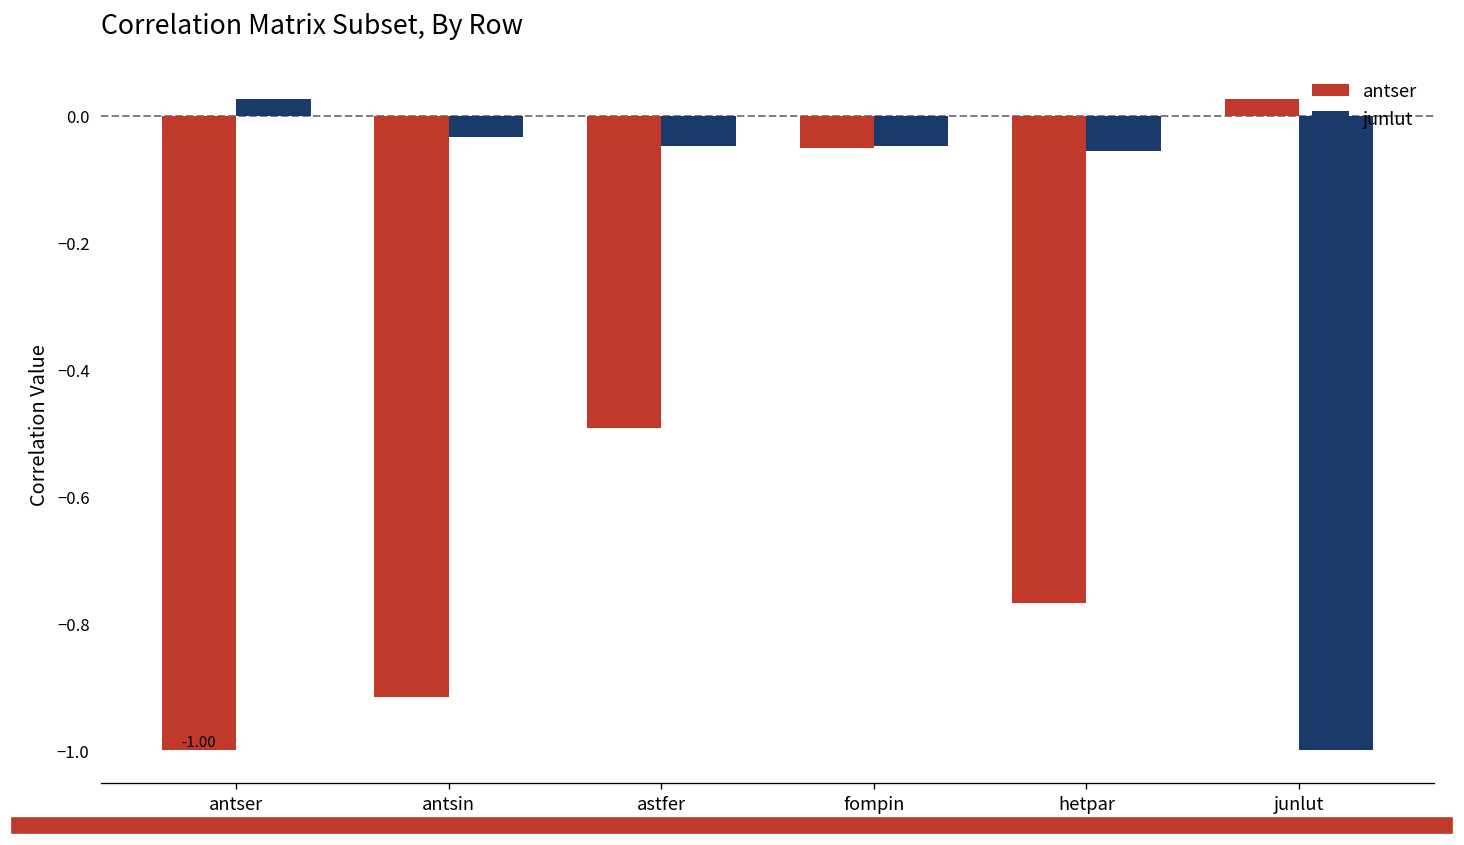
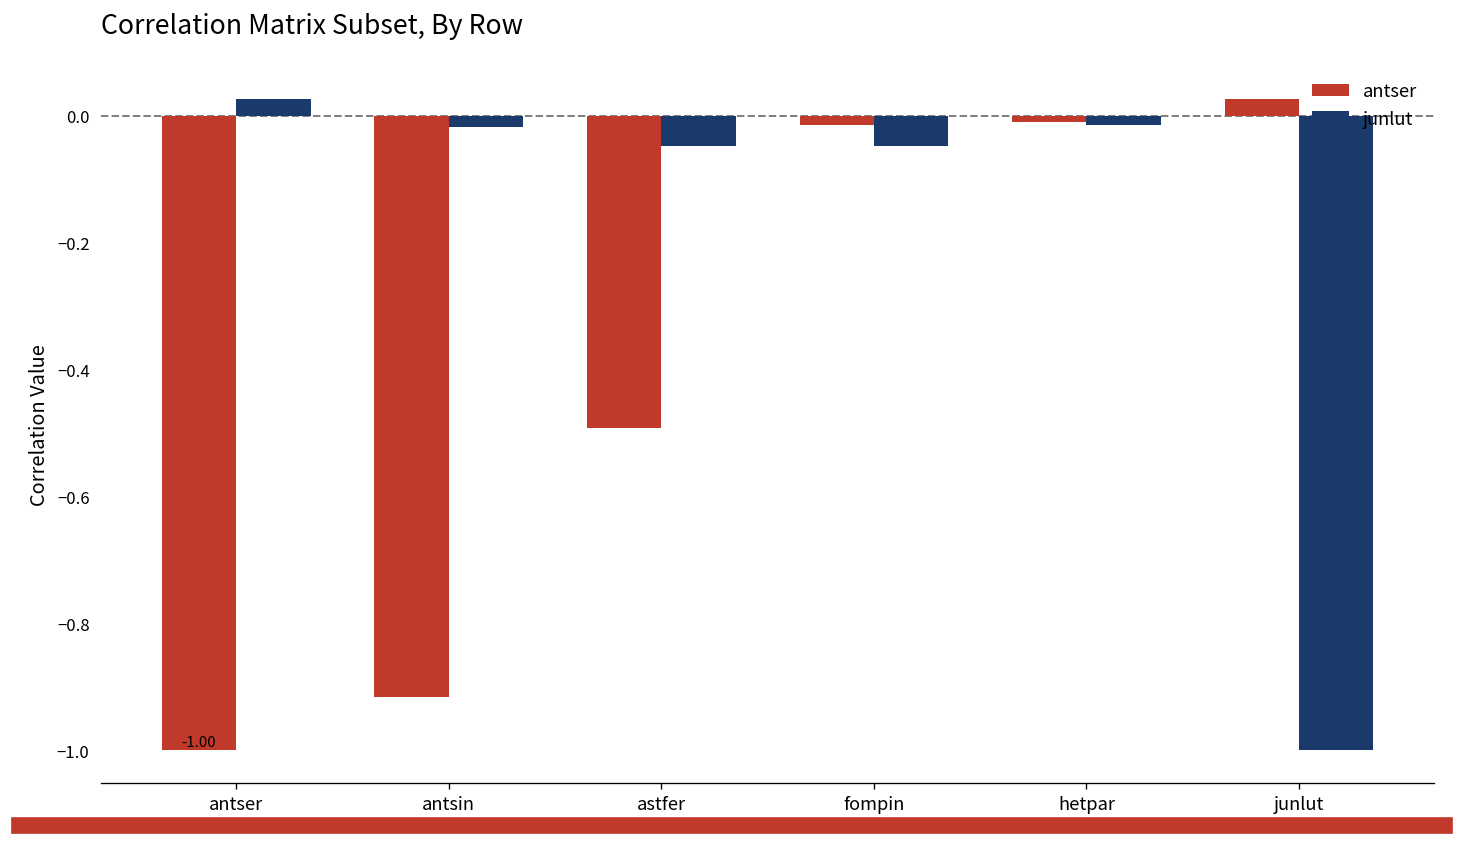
  {
    "antser": {
      "antsin": -0.92,
      "astfer": -0.49,
-     "fompin": -0.05,
-     "hetpar": -0.77,
+     "fompin": -0.01,
+     "hetpar": -0.01,
      "junlut": 0.03
    },
    "junlut": {
      "antser": 0.03,
-     "antsin": -0.03,
+     "antsin": -0.02,
      "astfer": -0.05,
      "fompin": -0.05,
-     "hetpar": -0.06,
+     "hetpar": -0.01,
      "junlut": -1.00
    }
  }
